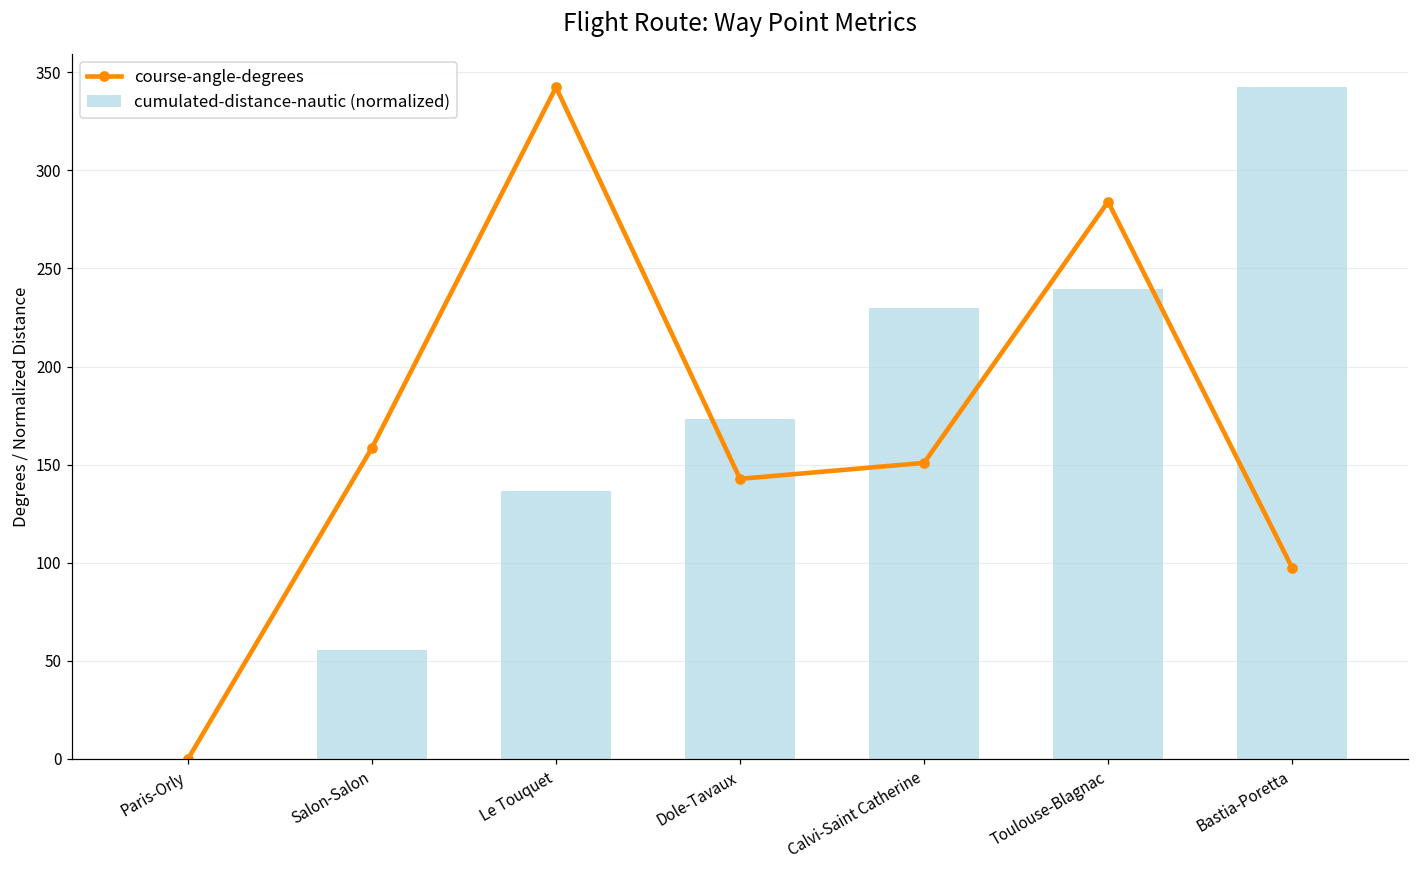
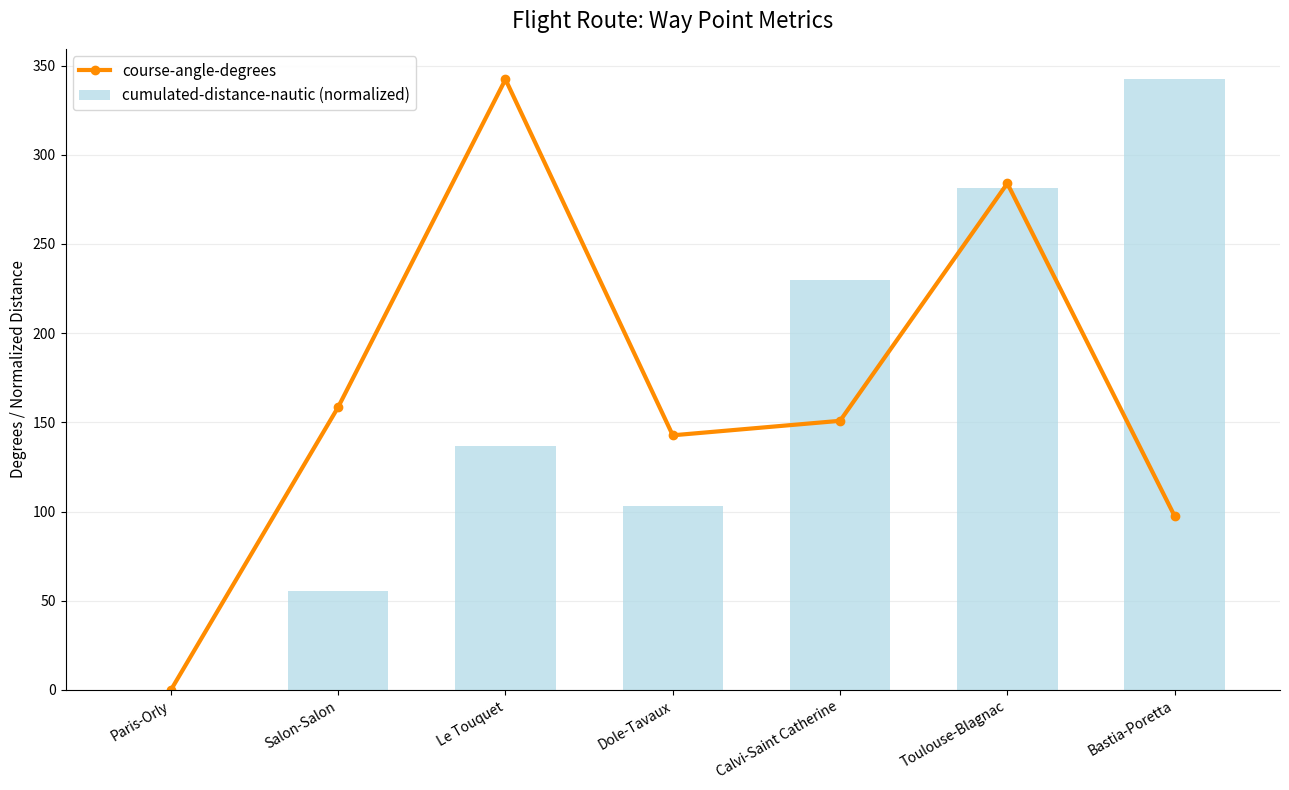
  {
    "course-angle-degrees": {
      "Paris-Orly": 0,
      "Salon-Salon": 159,
      "Le Touquet": 342,
      "Dole-Tavaux": 143,
      "Calvi-Saint Catherine": 151,
      "Toulouse-Blagnac": 284,
      "Bastia-Poretta": 97
    },
    "cumulated-distance-nautic (normalized)": {
      "Paris-Orly": 0,
      "Salon-Salon": 55,
      "Le Touquet": 137,
-     "Dole-Tavaux": 173,
+     "Dole-Tavaux": 103,
      "Calvi-Saint Catherine": 230,
-     "Toulouse-Blagnac": 239,
+     "Toulouse-Blagnac": 281,
      "Bastia-Poretta": 342
    }
  }
